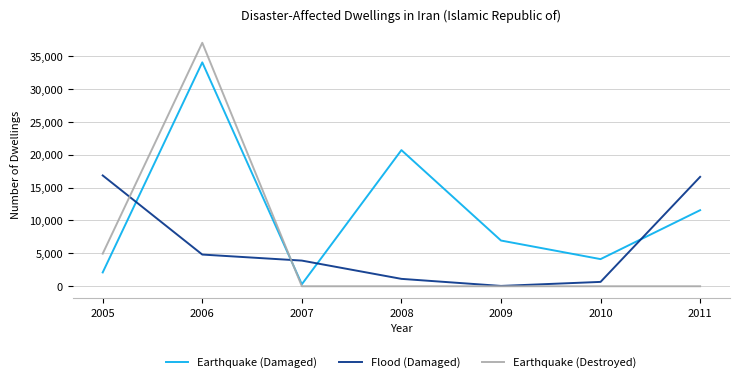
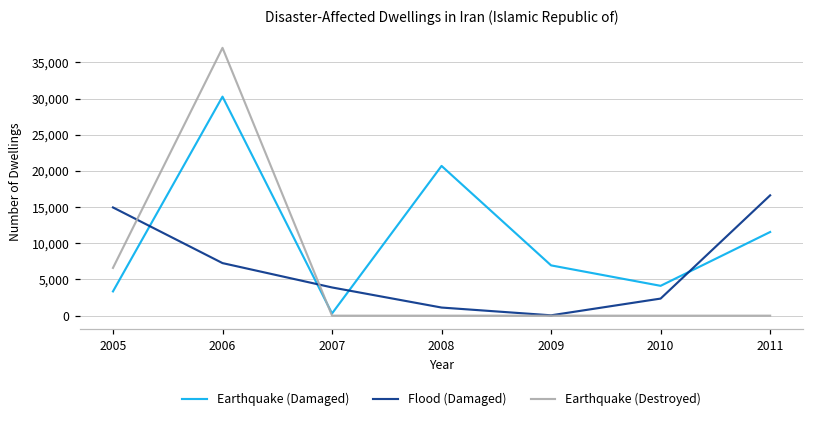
  {
    "Earthquake (Damaged)": {
-     "2005": "2,000",
-     "2006": "34,000",
+     "2005": "3,000",
+     "2006": "30,000",
      "2008": "21,000",
      "2009": "7,000",
      "2010": "4,000",
      "2011": "12,000"
    },
    "Flood (Damaged)": {
-     "2005": "17,000",
-     "2006": "5,000",
+     "2005": "15,000",
+     "2006": "7,000",
      "2007": "4,000",
      "2008": "1,000",
-     "2010": "1,000",
+     "2010": "2,000",
      "2011": "17,000"
    },
    "Earthquake (Destroyed)": {
-     "2005": "5,000",
+     "2005": "7,000",
      "2006": "37,000",
      "2008": "0",
      "2010": "0",
      "2011": "0"
    }
  }
